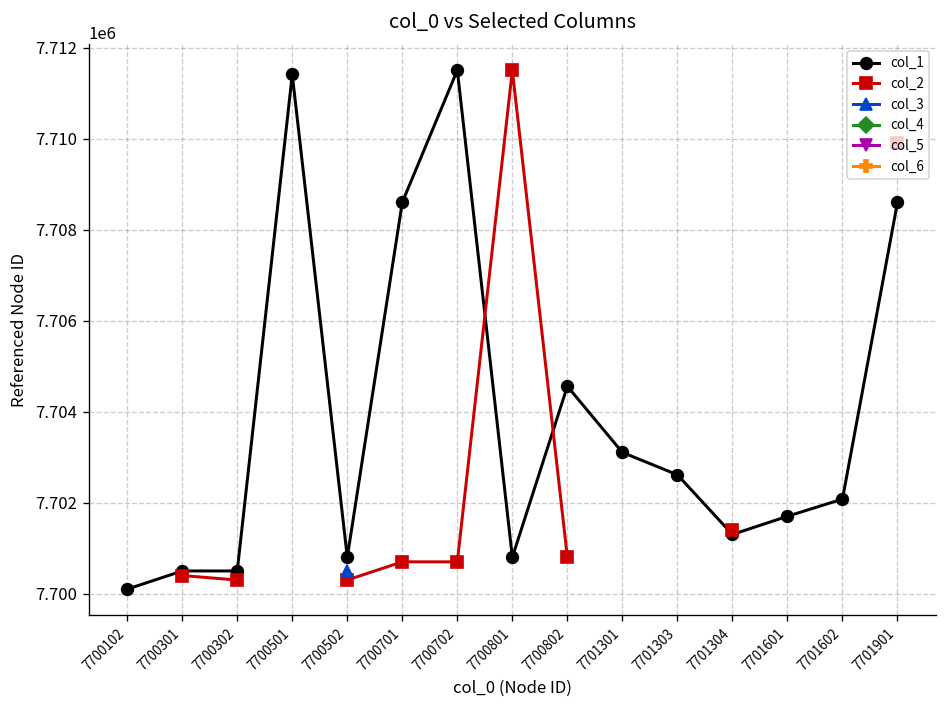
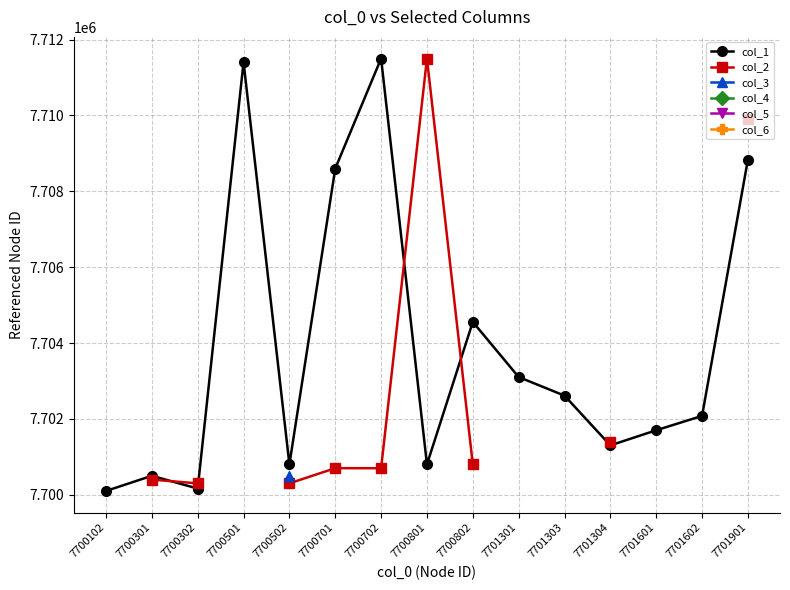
  {
    "col_1": {
      "7700102": 7700100,
      "7700301": 7700500,
-     "7700302": 7700500,
+     "7700302": 7700200,
      "7700501": 7711400,
      "7700502": 7700800,
      "7700701": 7708600,
      "7700702": 7711500,
      "7700801": 7700800,
      "7700802": 7704600,
      "7701301": 7703100,
      "7701303": 7702600,
      "7701304": 7701300,
      "7701601": 7701700,
      "7701602": 7702100,
-     "7701901": 7708600
+     "7701901": 7708800
    },
    "col_2": {
      "7700301": 7700400,
      "7700302": 7700300,
      "7700502": 7700300,
      "7700701": 7700700,
      "7700702": 7700700,
      "7700801": 7711500,
      "7700802": 7700800,
      "7701304": 7701400
    },
    "col_3": {
      "7700502": 7700500
    }
  }
